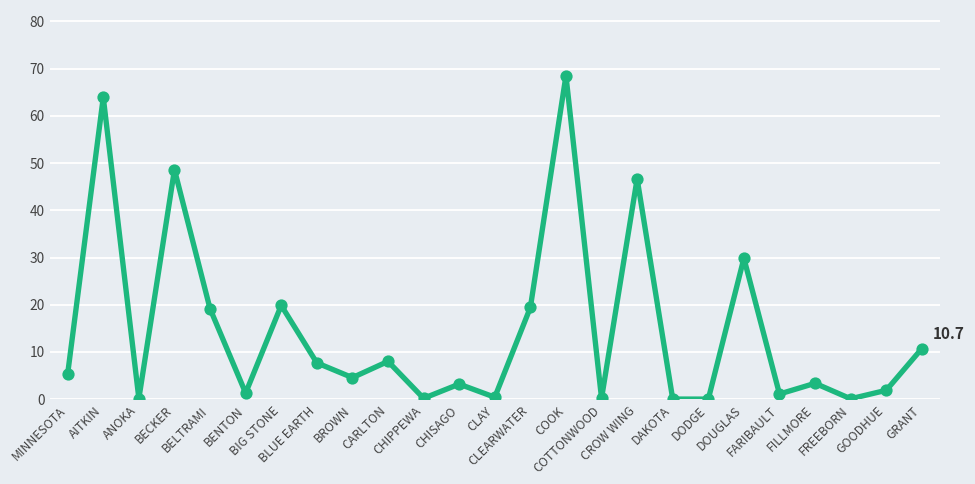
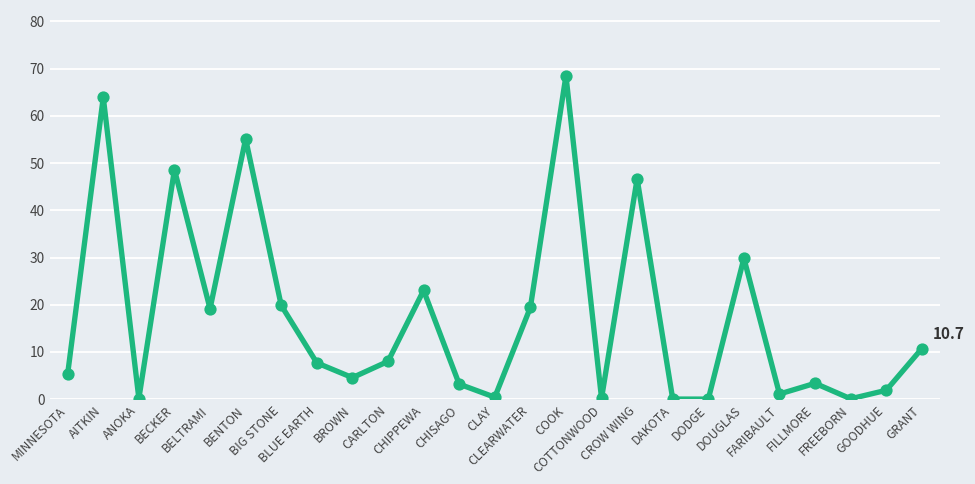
  {
    "MINNESOTA": 5,
    "AITKIN": 64,
    "ANOKA": 0,
    "BECKER": 49,
    "BELTRAMI": 19,
-   "BENTON": 1,
+   "BENTON": 55,
    "BIG STONE": 20,
    "BLUE EARTH": 8,
    "BROWN": 5,
    "CARLTON": 8,
-   "CHIPPEWA": 0,
+   "CHIPPEWA": 23,
    "CHISAGO": 3,
    "CLAY": 0,
    "CLEARWATER": 19,
    "COOK": 69,
    "COTTONWOOD": 0,
    "CROW WING": 47,
    "DAKOTA": 0,
    "DODGE": 0,
    "DOUGLAS": 30,
    "FARIBAULT": 1,
    "FILLMORE": 3,
    "FREEBORN": 0,
    "GOODHUE": 2
  }
